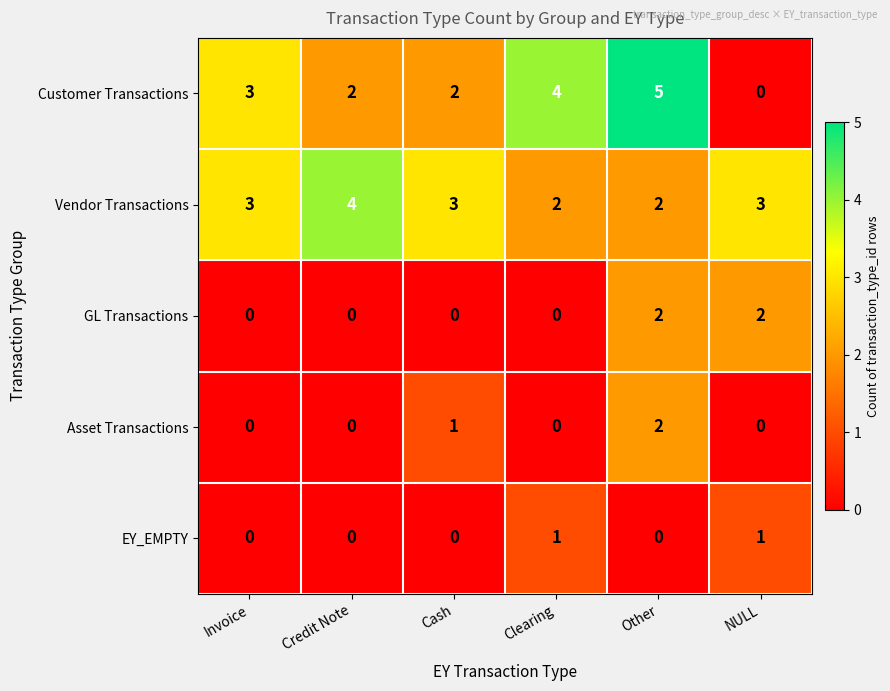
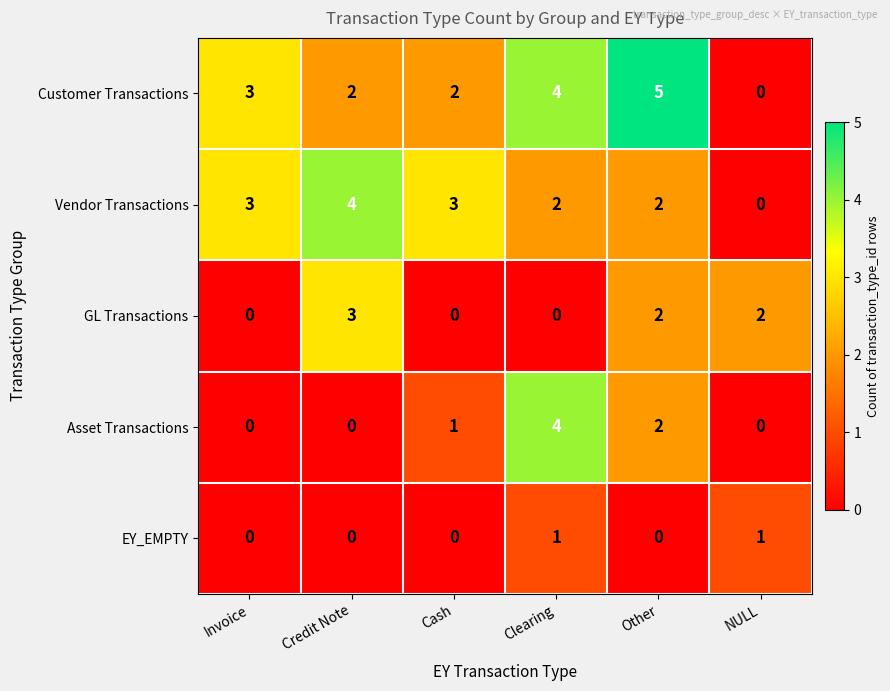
  {
    "Customer Transactions": {
      "Invoice": 3,
      "Credit Note": 2,
      "Cash": 2,
      "Clearing": 4,
      "Other": 5,
      "NULL": 0
    },
    "Vendor Transactions": {
      "Invoice": 3,
      "Credit Note": 4,
      "Cash": 3,
      "Clearing": 2,
      "Other": 2,
-     "NULL": 3
+     "NULL": 0
    },
    "GL Transactions": {
      "Invoice": 0,
-     "Credit Note": 0,
+     "Credit Note": 3,
      "Cash": 0,
      "Clearing": 0,
      "Other": 2,
      "NULL": 2
    },
    "Asset Transactions": {
      "Invoice": 0,
      "Credit Note": 0,
      "Cash": 1,
-     "Clearing": 0,
+     "Clearing": 4,
      "Other": 2,
      "NULL": 0
    },
    "EY_EMPTY": {
      "Invoice": 0,
      "Credit Note": 0,
      "Cash": 0,
      "Clearing": 1,
      "Other": 0,
      "NULL": 1
    }
  }
